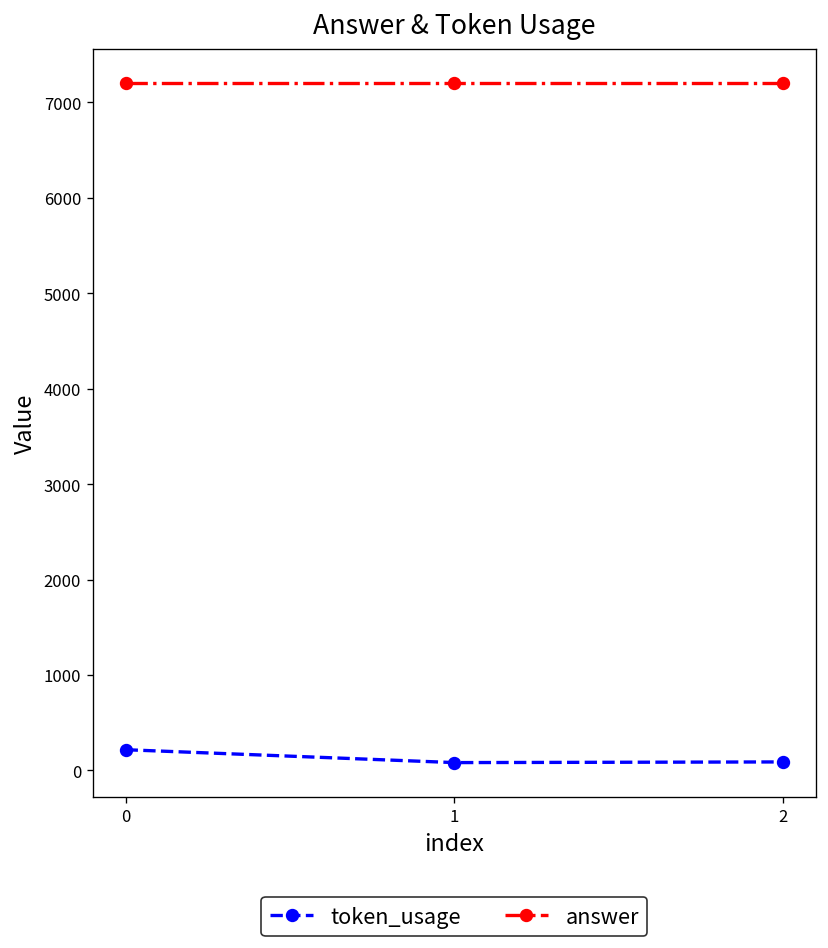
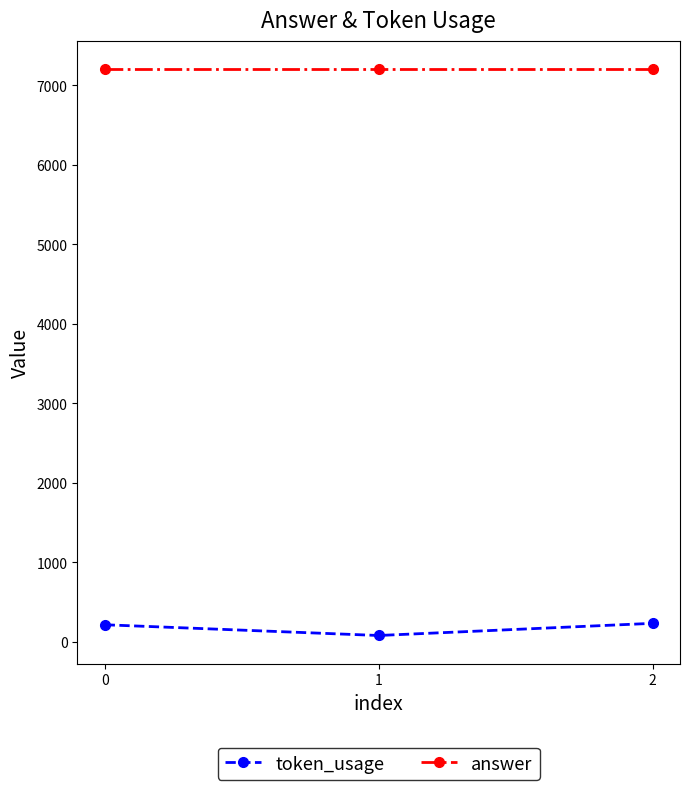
  {
    "token_usage": {
      "0": 200,
      "1": 100,
-     "2": 100
+     "2": 200
    },
    "answer": {
      "0": 7200,
      "1": 7200,
      "2": 7200
    }
  }
